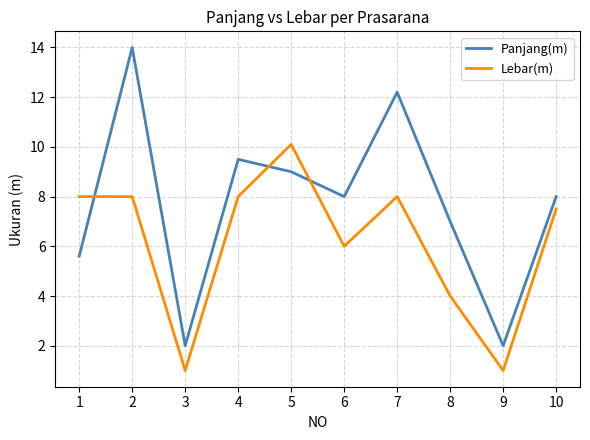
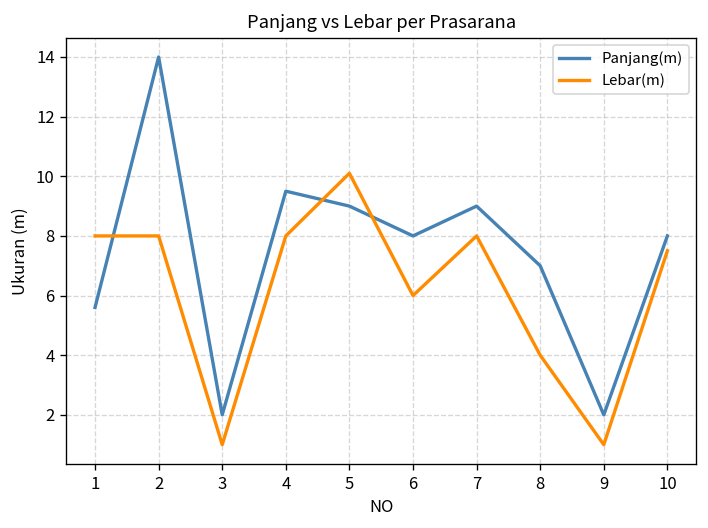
  {
    "Panjang(m)": {
      "1": 5.6,
      "2": 14.0,
      "3": 2.0,
      "4": 9.5,
      "5": 9.0,
      "6": 8.0,
-     "7": 12.2,
+     "7": 9.0,
      "8": 7.0,
      "9": 2.0,
      "10": 8.0
    },
    "Lebar(m)": {
      "1": 8.0,
      "2": 8.0,
      "3": 1.0,
      "4": 8.0,
      "5": 10.1,
      "6": 6.0,
      "7": 8.0,
      "8": 4.0,
      "9": 1.0,
      "10": 7.5
    }
  }
